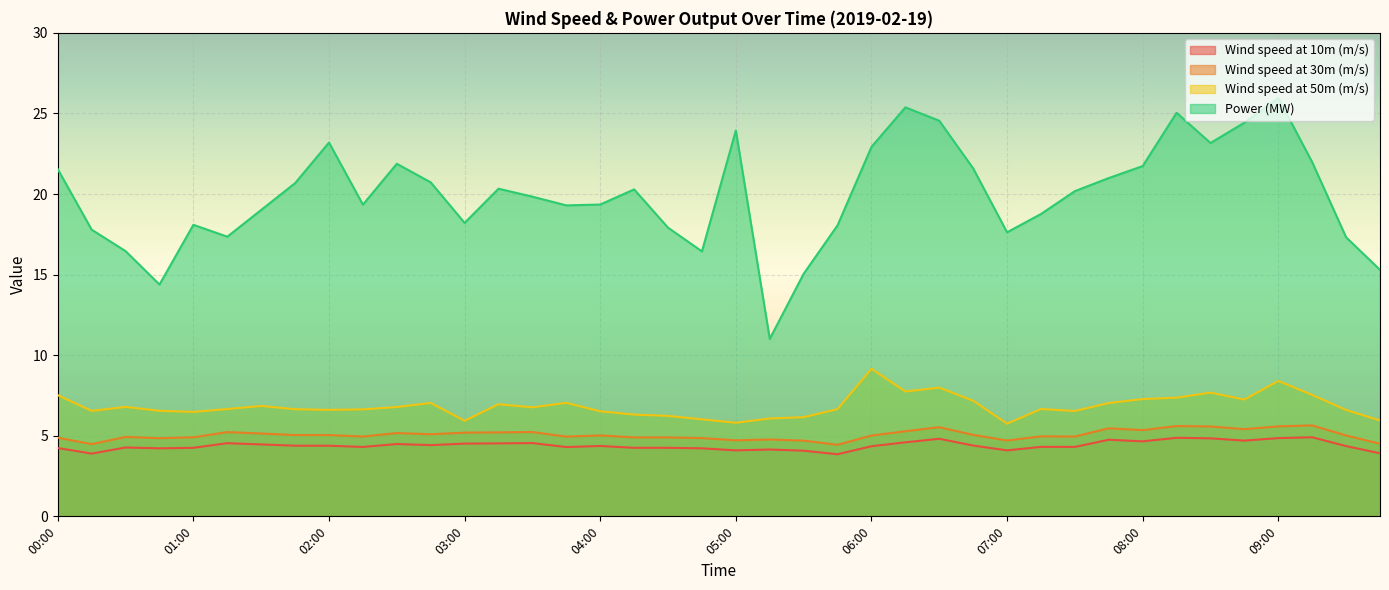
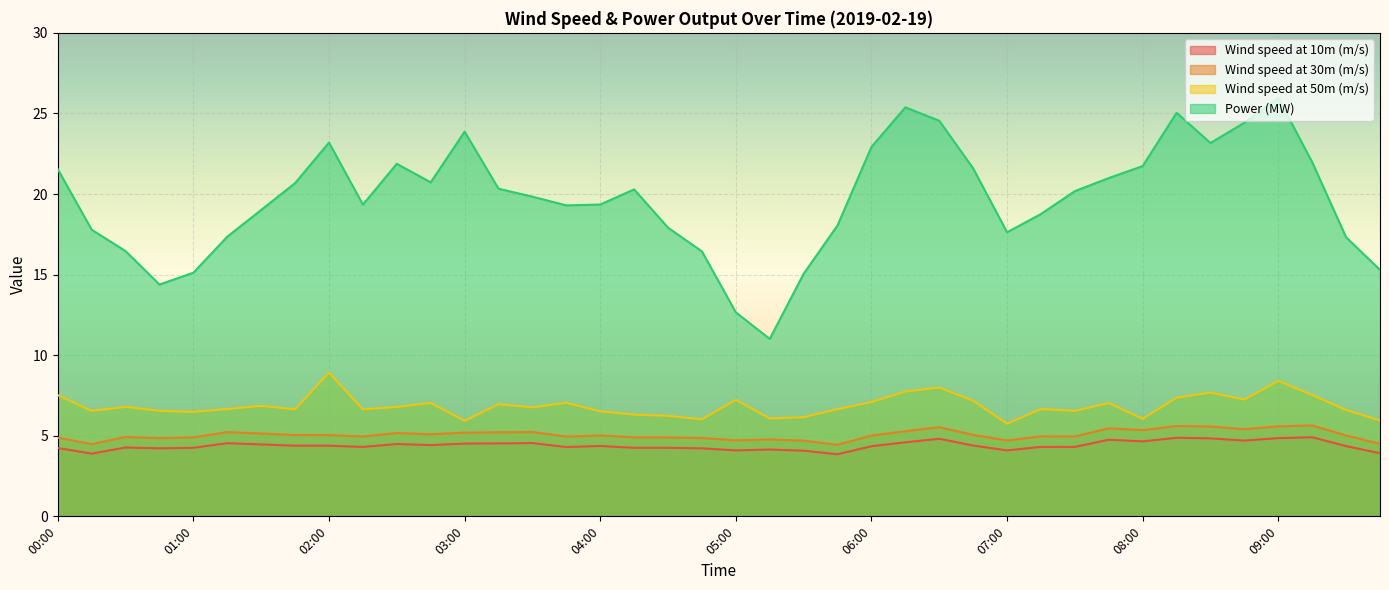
  {
    "Wind speed at 50m (m/s)": {
      "00:00": 7.5,
      "01:00": 6.5,
-     "02:00": 6.6,
+     "02:00": 8.9,
      "03:00": 5.9,
      "04:00": 6.5,
-     "05:00": 5.8,
-     "06:00": 9.2,
+     "05:00": 7.2,
+     "06:00": 7.1,
      "07:00": 5.8,
-     "08:00": 7.3,
+     "08:00": 6.1,
      "09:00": 8.4
    },
    "Power (MW)": {
      "00:00": 21.5,
-     "01:00": 18.1,
+     "01:00": 15.1,
      "02:00": 23.2,
-     "03:00": 18.2,
+     "03:00": 23.9,
      "04:00": 19.3,
-     "05:00": 23.9,
+     "05:00": 12.7,
      "06:00": 22.9,
      "07:00": 17.6,
      "08:00": 21.7
    }
  }
